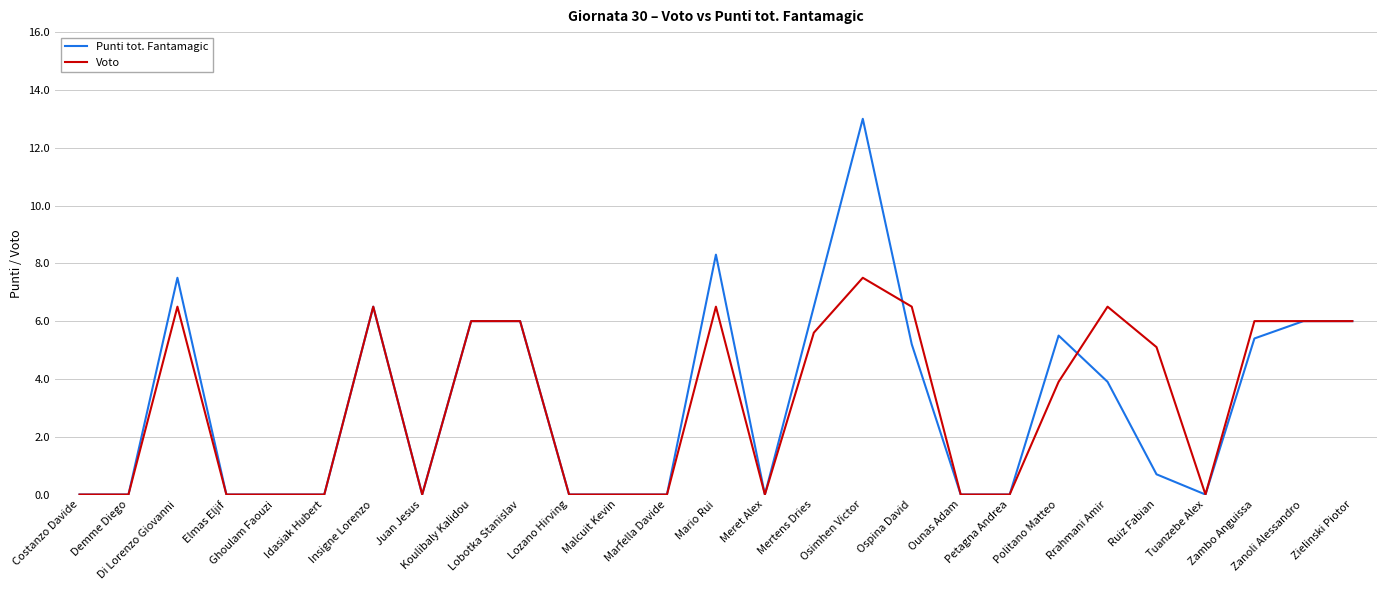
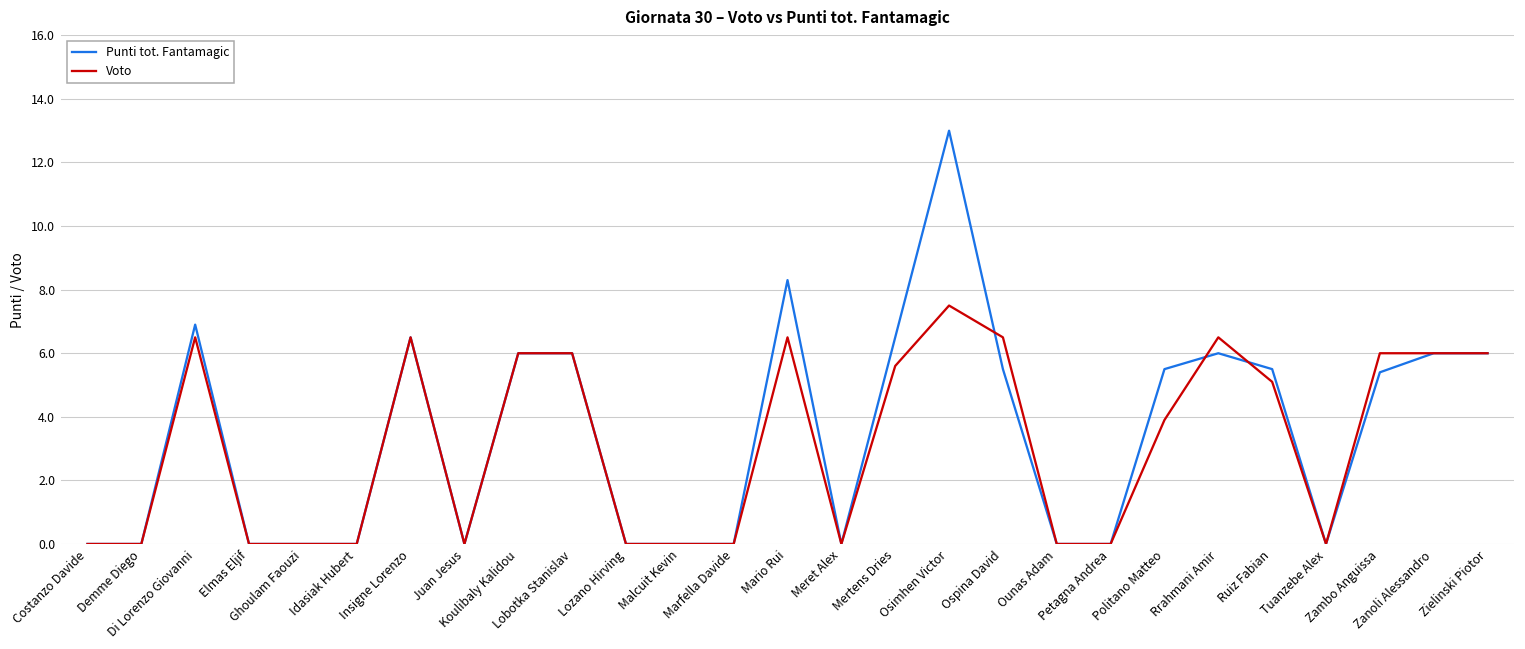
  {
    "Punti tot. Fantamagic": {
-     "Di Lorenzo Giovanni": 7.5,
+     "Di Lorenzo Giovanni": 6.9,
      "Mario Rui": 8.3,
      "Mertens Dries": 6.5,
      "Osimhen Victor": 13.0,
-     "Ospina David": 5.2,
+     "Ospina David": 5.5,
      "Politano Matteo": 5.5,
-     "Rrahmani Amir": 3.9,
-     "Ruiz Fabian": 0.7,
+     "Rrahmani Amir": 6.0,
+     "Ruiz Fabian": 5.5,
      "Zambo Anguissa": 5.4
    },
    "Voto": {
      "Di Lorenzo Giovanni": 6.5,
      "Mario Rui": 6.5,
      "Mertens Dries": 5.6,
      "Osimhen Victor": 7.5,
      "Ospina David": 6.5,
      "Politano Matteo": 3.9,
      "Rrahmani Amir": 6.5,
      "Ruiz Fabian": 5.1,
      "Zambo Anguissa": 6.0
    }
  }
